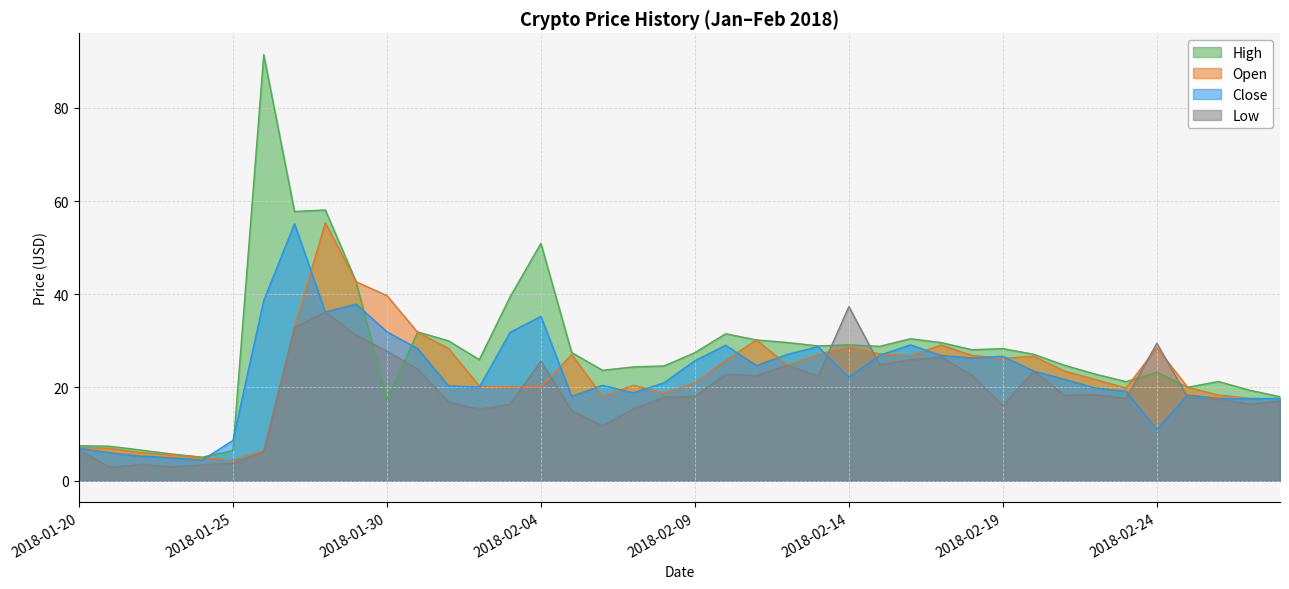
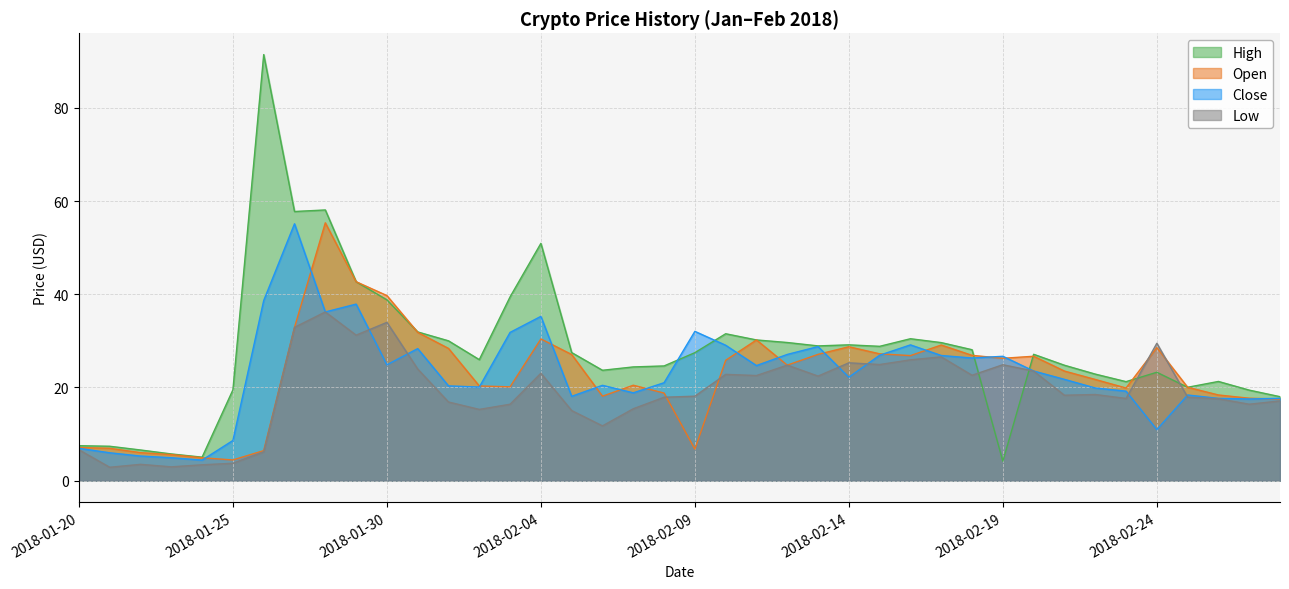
  {
    "High": {
-     "2018-01-25": 6,
-     "2018-01-30": 17,
+     "2018-01-25": 19,
+     "2018-01-30": 39,
      "2018-02-04": 51,
      "2018-02-09": 27,
-     "2018-02-19": 28,
+     "2018-02-19": 4,
      "2018-02-24": 23
    },
    "Open": {
      "2018-01-25": 4,
      "2018-01-30": 40,
-     "2018-02-04": 20,
-     "2018-02-09": 21,
+     "2018-02-04": 30,
+     "2018-02-09": 7,
      "2018-02-24": 29
    },
    "Close": {
      "2018-01-25": 9,
-     "2018-01-30": 32,
+     "2018-01-30": 25,
      "2018-02-04": 35,
-     "2018-02-09": 26,
+     "2018-02-09": 32,
      "2018-02-14": 22,
      "2018-02-24": 11
    },
    "Low": {
      "2018-01-25": 4,
-     "2018-01-30": 28,
-     "2018-02-04": 26,
+     "2018-01-30": 34,
+     "2018-02-04": 23,
      "2018-02-09": 18,
-     "2018-02-14": 37,
-     "2018-02-19": 16,
+     "2018-02-14": 25,
+     "2018-02-19": 25,
      "2018-02-24": 29
    }
  }
